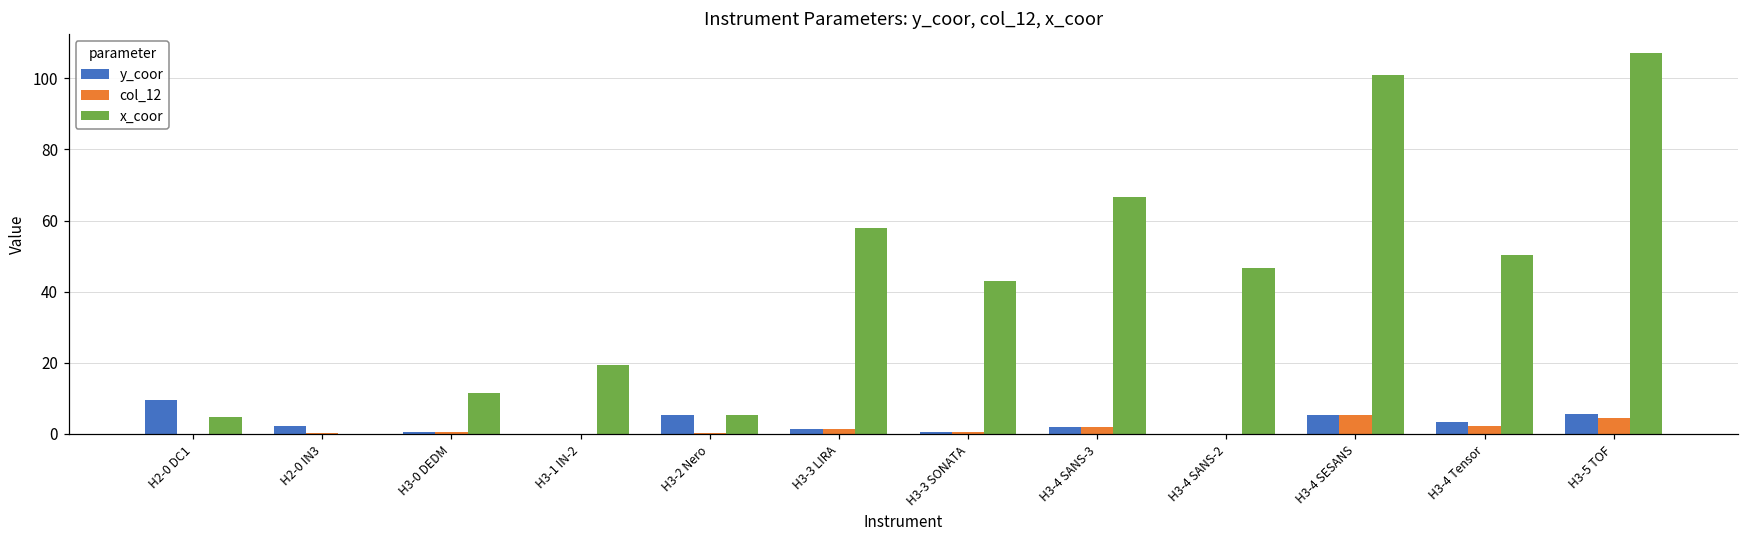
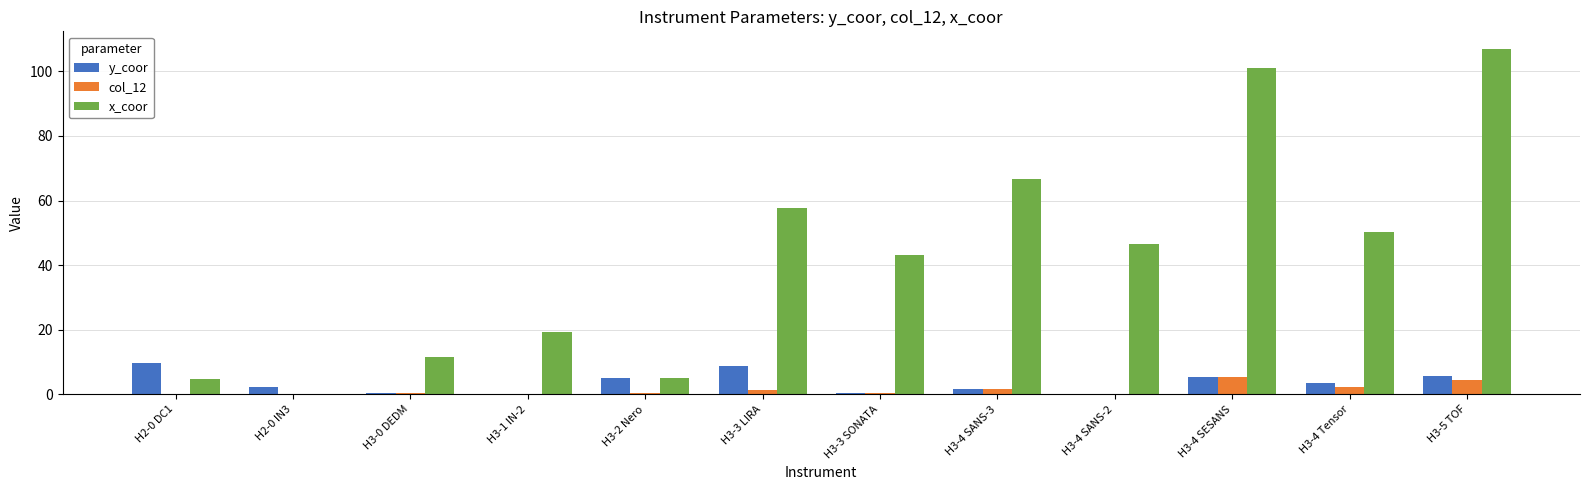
  {
    "y_coor": {
      "H2-0 DC1": 10,
      "H2-0 IN3": 2,
      "H3-1 IN-2": 0,
      "H3-2 Nero": 5,
-     "H3-3 LIRA": 1,
+     "H3-3 LIRA": 9,
      "H3-4 SANS-3": 2,
      "H3-4 SANS-2": 0,
      "H3-4 SESANS": 5,
      "H3-4 Tensor": 3,
      "H3-5 TOF": 6
    },
    "col_12": {
      "H2-0 DC1": 0,
      "H3-1 IN-2": 0,
      "H3-3 LIRA": 1,
      "H3-4 SANS-3": 2,
      "H3-4 SANS-2": 0,
      "H3-4 SESANS": 5,
      "H3-4 Tensor": 2,
      "H3-5 TOF": 4
    },
    "x_coor": {
      "H2-0 DC1": 5,
      "H2-0 IN3": 0,
      "H3-0 DEDM": 12,
      "H3-1 IN-2": 19,
      "H3-2 Nero": 5,
      "H3-3 LIRA": 58,
      "H3-3 SONATA": 43,
      "H3-4 SANS-3": 67,
      "H3-4 SANS-2": 47,
      "H3-4 SESANS": 101,
      "H3-4 Tensor": 50,
      "H3-5 TOF": 107
    }
  }
